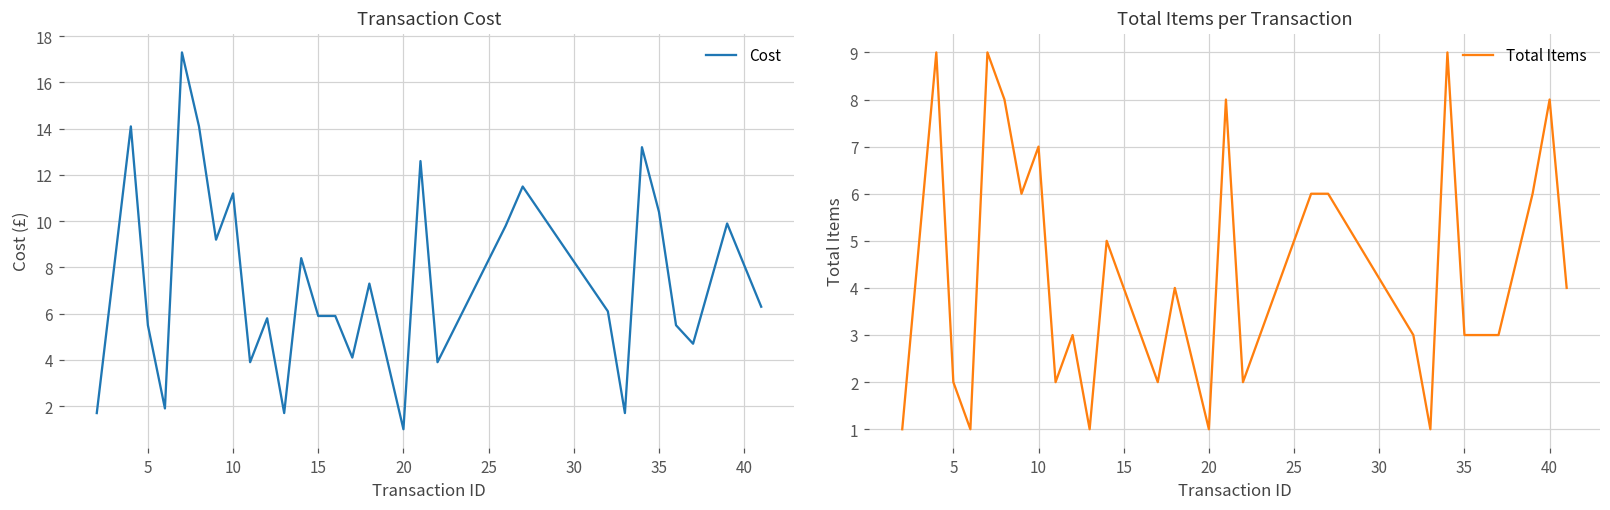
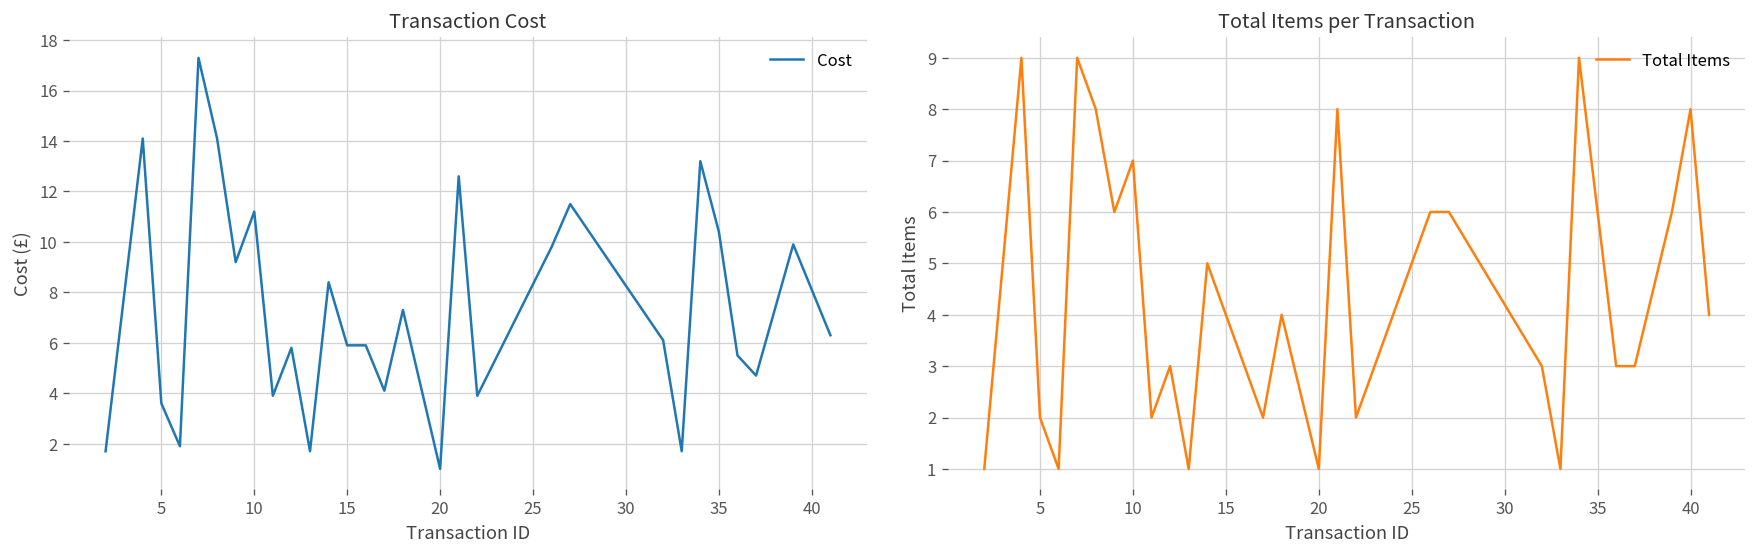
  {
    "Transaction Cost": {
-     "5": 5.5,
+     "5": 3.6,
      "10": 11.2,
      "15": 5.9,
      "20": 1.0,
      "35": 10.4,
      "40": 8.1
    },
    "Total Items per Transaction": {
      "5": 2,
      "10": 7,
      "15": 4,
      "20": 1,
-     "35": 3,
+     "35": 6,
      "40": 8
    }
  }
